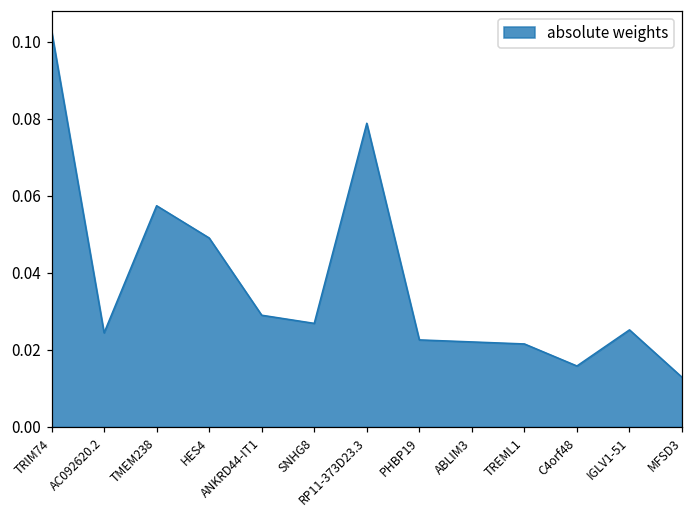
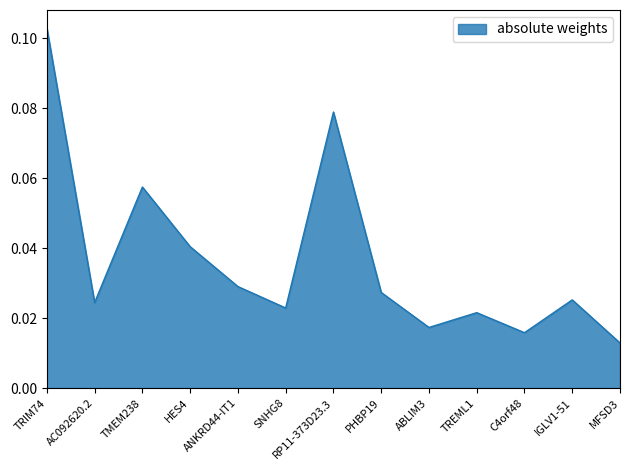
  {
    "TRIM74": 0.103,
    "AC092620.2": 0.024,
    "TMEM238": 0.057,
-   "HES4": 0.049,
+   "HES4": 0.040,
    "ANKRD44-IT1": 0.029,
-   "SNHG8": 0.027,
+   "SNHG8": 0.023,
    "RP11-373D23.3": 0.079,
-   "PHBP19": 0.023,
-   "ABLIM3": 0.022,
+   "PHBP19": 0.027,
+   "ABLIM3": 0.017,
    "TREML1": 0.022,
    "C4orf48": 0.016,
    "IGLV1-51": 0.025,
    "MFSD3": 0.013
  }
